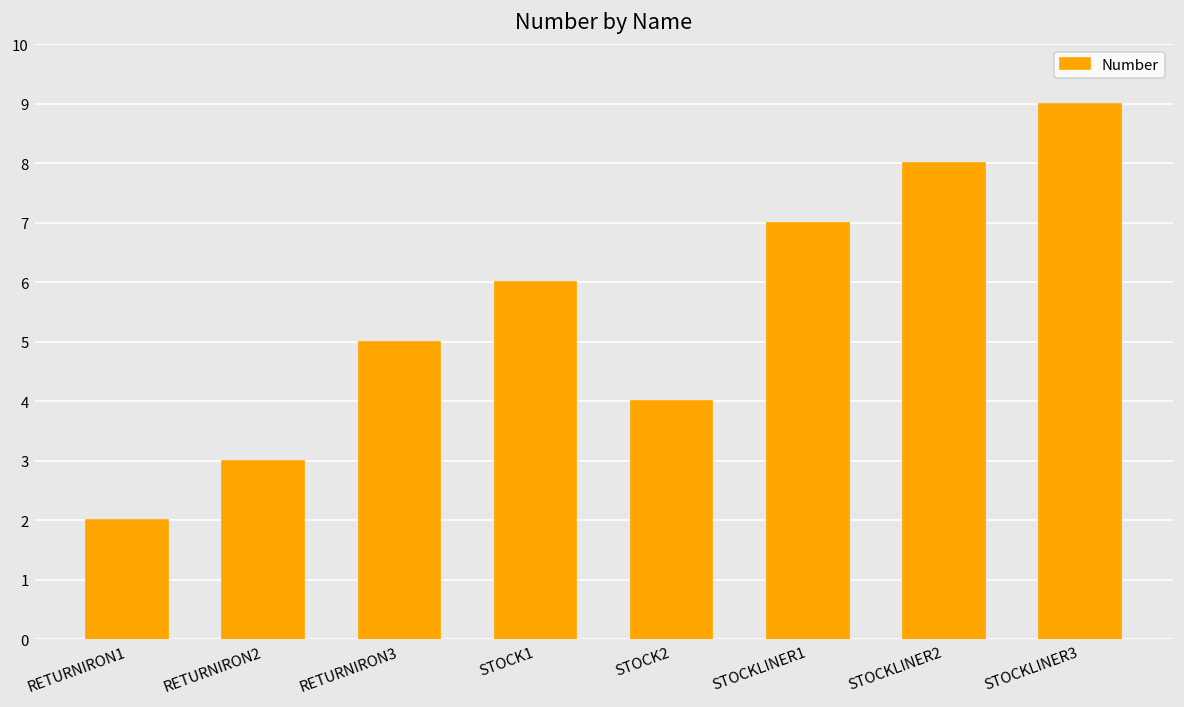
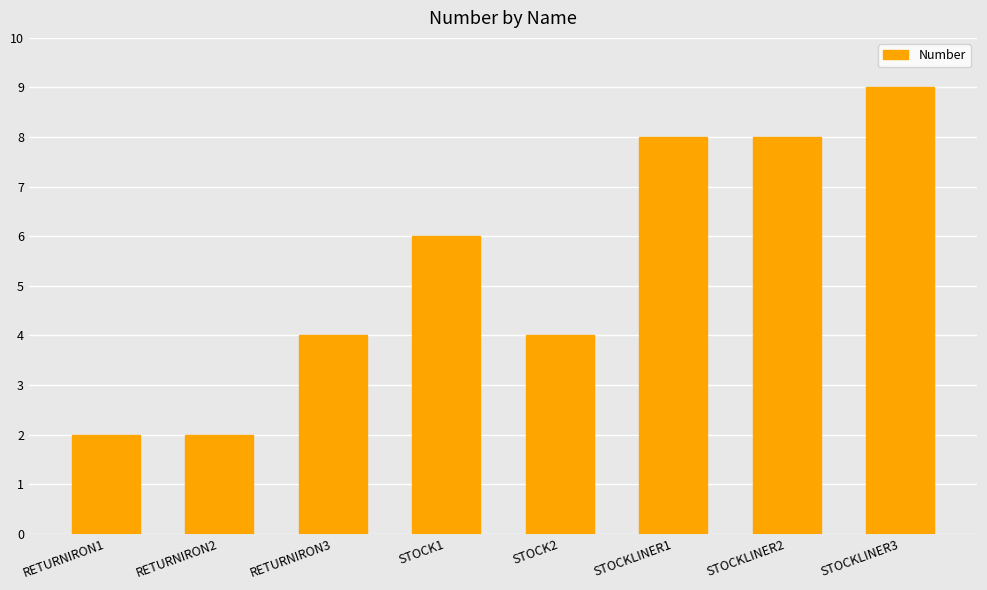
  {
    "RETURNIRON1": 2,
-   "RETURNIRON2": 3,
-   "RETURNIRON3": 5,
+   "RETURNIRON2": 2,
+   "RETURNIRON3": 4,
    "STOCK1": 6,
    "STOCK2": 4,
-   "STOCKLINER1": 7,
+   "STOCKLINER1": 8,
    "STOCKLINER2": 8,
    "STOCKLINER3": 9
  }
